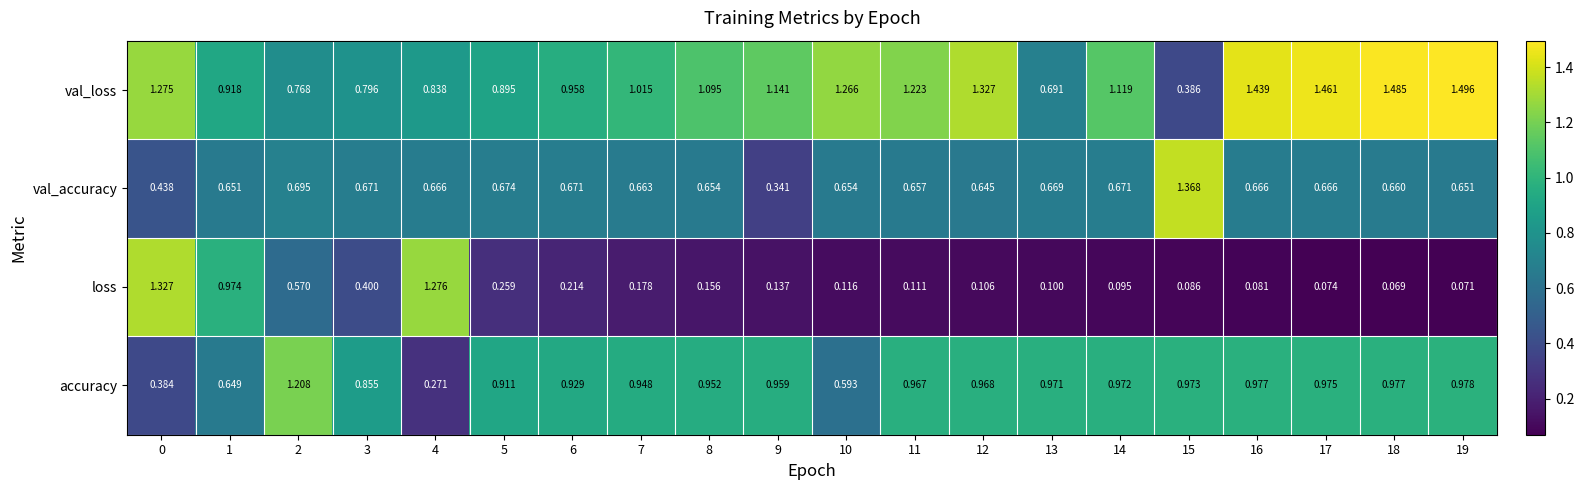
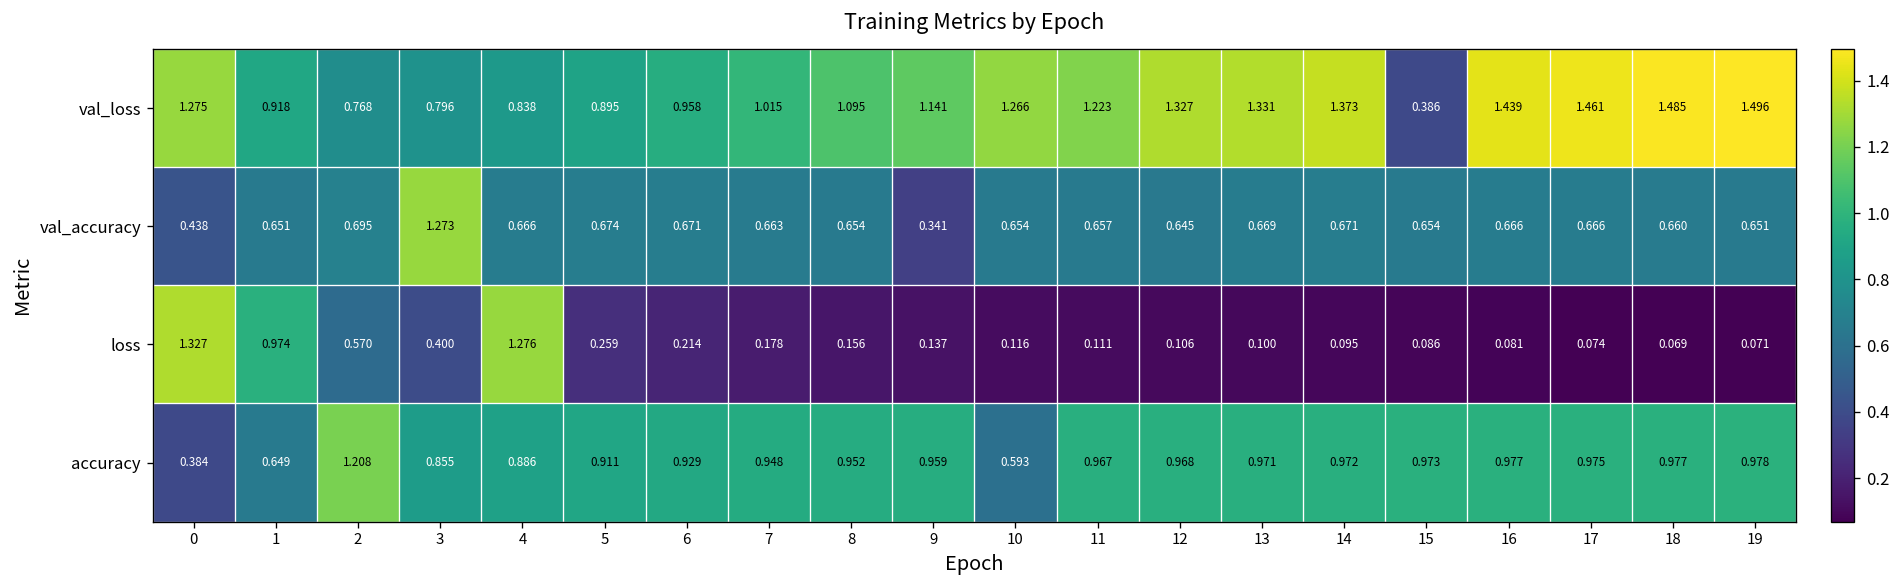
  {
    "val_loss": {
      "0": 1.275,
      "1": 0.918,
      "2": 0.768,
      "3": 0.796,
      "4": 0.838,
      "5": 0.895,
      "6": 0.958,
      "7": 1.015,
      "8": 1.095,
      "9": 1.141,
      "10": 1.266,
      "11": 1.223,
      "12": 1.327,
-     "13": 0.691,
-     "14": 1.119,
+     "13": 1.331,
+     "14": 1.373,
      "15": 0.386,
      "16": 1.439,
      "17": 1.461,
      "18": 1.485,
      "19": 1.496
    },
    "val_accuracy": {
      "0": 0.438,
      "1": 0.651,
      "2": 0.695,
-     "3": 0.671,
+     "3": 1.273,
      "4": 0.666,
      "5": 0.674,
      "6": 0.671,
      "7": 0.663,
      "8": 0.654,
      "9": 0.341,
      "10": 0.654,
      "11": 0.657,
      "12": 0.645,
      "13": 0.669,
      "14": 0.671,
-     "15": 1.368,
+     "15": 0.654,
      "16": 0.666,
      "17": 0.666,
      "18": 0.660,
      "19": 0.651
    },
    "loss": {
      "0": 1.327,
      "1": 0.974,
      "2": 0.570,
      "3": 0.400,
      "4": 1.276,
      "5": 0.259,
      "6": 0.214,
      "7": 0.178,
      "8": 0.156,
      "9": 0.137,
      "10": 0.116,
      "11": 0.111,
      "12": 0.106,
      "13": 0.100,
      "14": 0.095,
      "15": 0.086,
      "16": 0.081,
      "17": 0.074,
      "18": 0.069,
      "19": 0.071
    },
    "accuracy": {
      "0": 0.384,
      "1": 0.649,
      "2": 1.208,
      "3": 0.855,
-     "4": 0.271,
+     "4": 0.886,
      "5": 0.911,
      "6": 0.929,
      "7": 0.948,
      "8": 0.952,
      "9": 0.959,
      "10": 0.593,
      "11": 0.967,
      "12": 0.968,
      "13": 0.971,
      "14": 0.972,
      "15": 0.973,
      "16": 0.977,
      "17": 0.975,
      "18": 0.977,
      "19": 0.978
    }
  }
